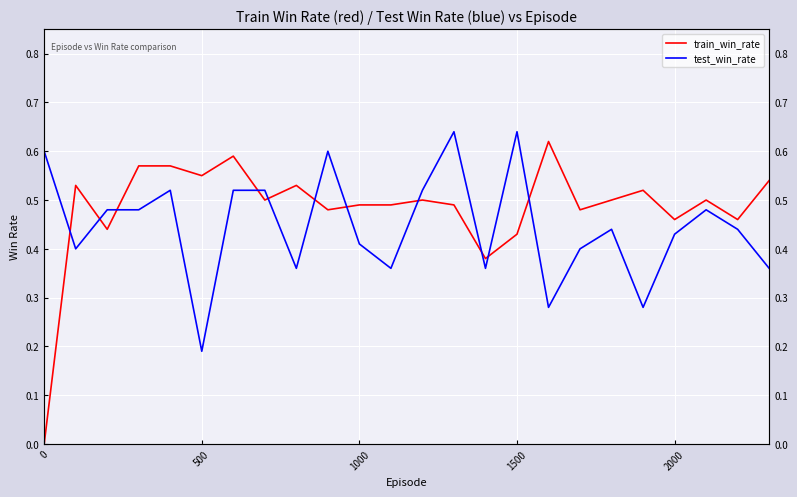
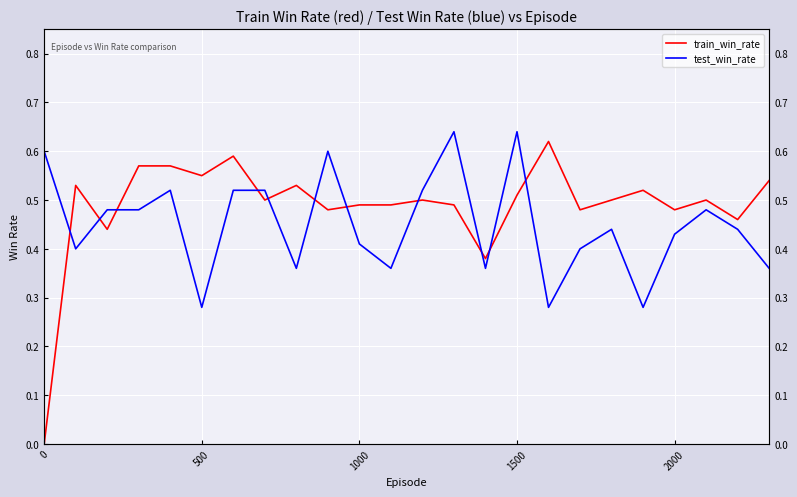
  {
    "train_win_rate": {
      "0": 0.00,
      "500": 0.55,
      "1000": 0.49,
-     "1500": 0.43,
-     "2000": 0.46
+     "1500": 0.51,
+     "2000": 0.48
    },
    "test_win_rate": {
      "0": 0.60,
-     "500": 0.19,
+     "500": 0.28,
      "1000": 0.41,
      "1500": 0.64,
      "2000": 0.43
    }
  }
